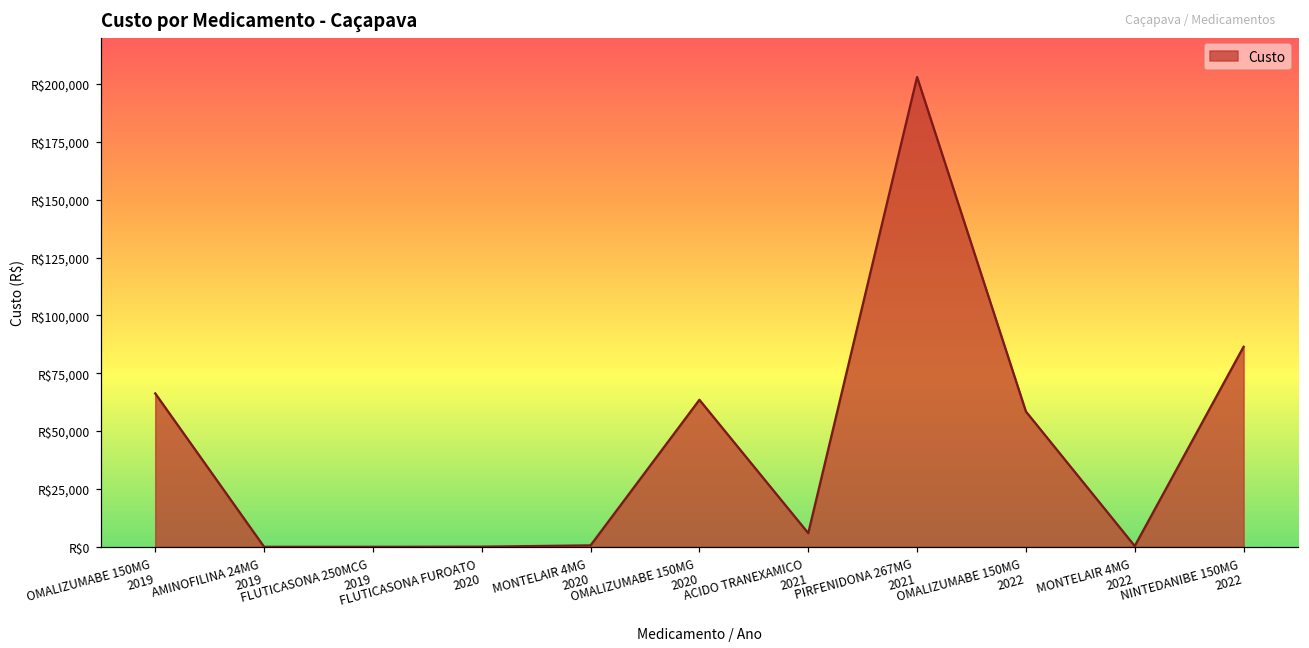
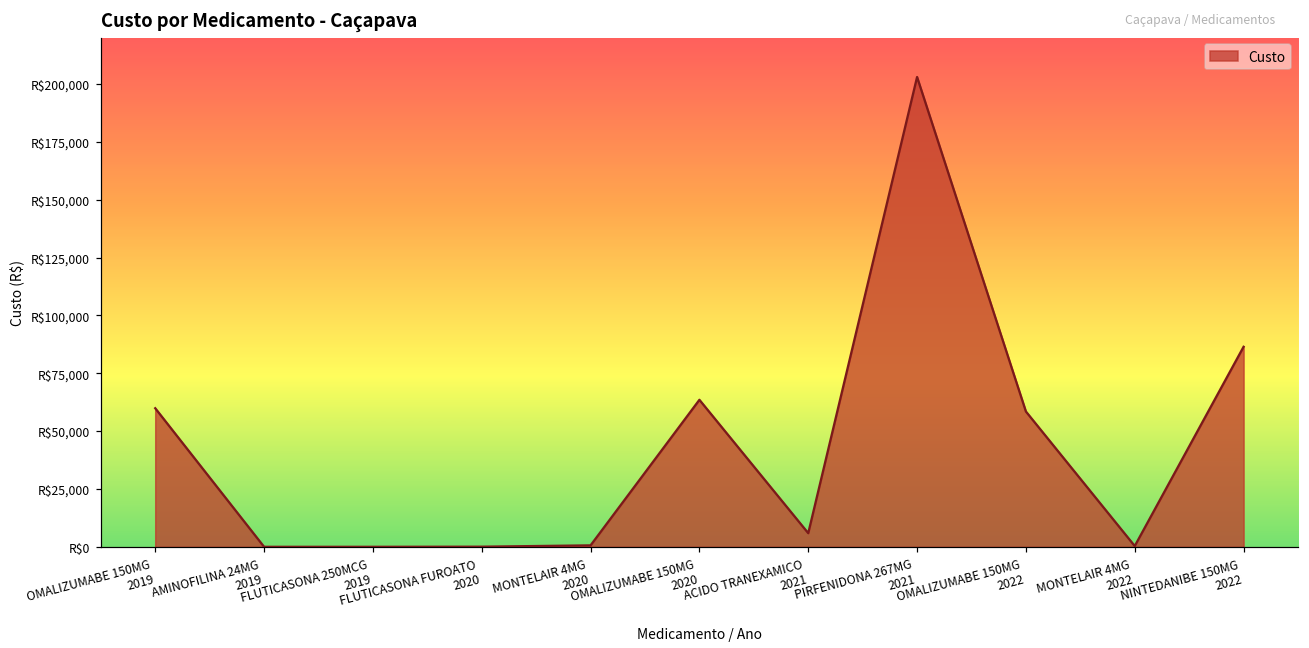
  {
-   "OMALIZUMABE 150MG 2019": "R$66,000",
+   "OMALIZUMABE 150MG 2019": "R$60,000",
    "AMINOFILINA 24MG 2019": "R$0",
    "FLUTICASONA 250MCG 2019": "R$0",
    "FLUTICASONA FUROATO 2020": "R$0",
    "MONTELAIR 4MG 2020": "R$1,000",
    "OMALIZUMABE 150MG 2020": "R$64,000",
    "ACIDO TRANEXAMICO 2021": "R$6,000",
    "PIRFENIDONA 267MG 2021": "R$203,000",
    "OMALIZUMABE 150MG 2022": "R$58,000",
    "MONTELAIR 4MG 2022": "R$0",
    "NINTEDANIBE 150MG 2022": "R$86,000"
  }
